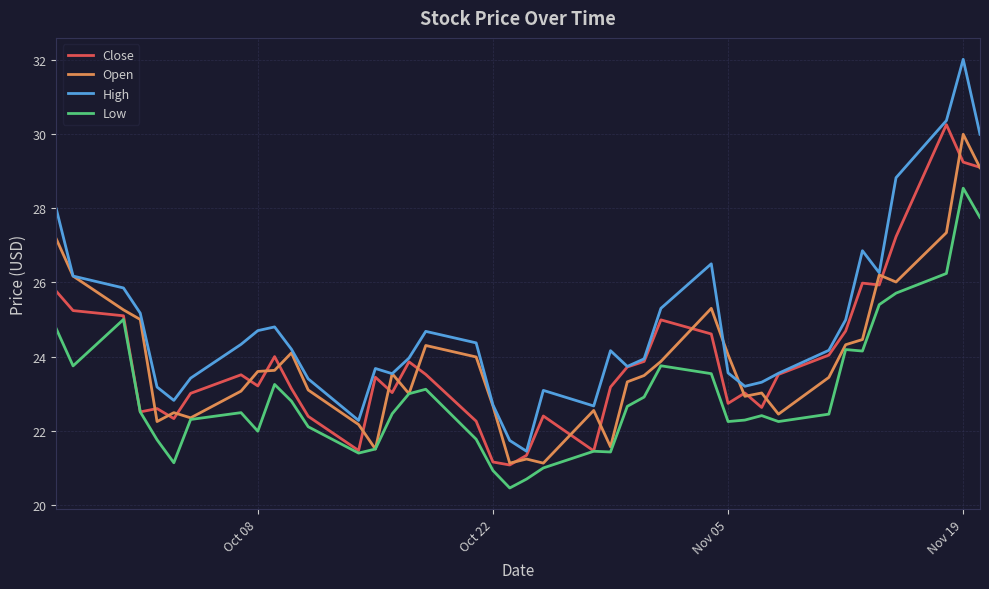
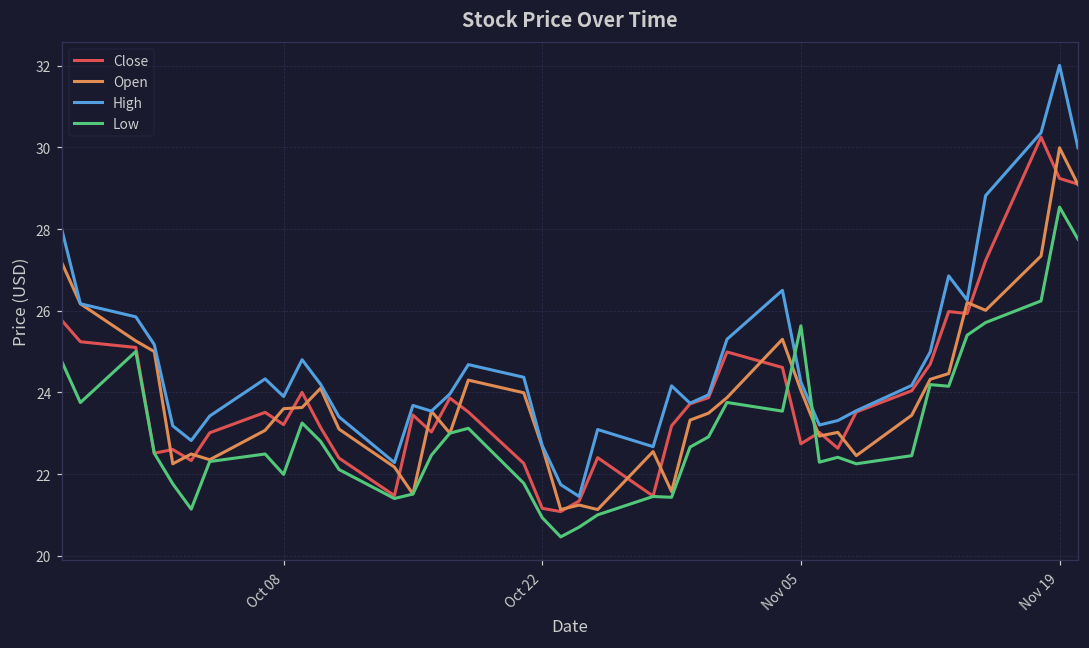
  {
    "High": {
-     "Oct 08": 24.7,
-     "Nov 05": 23.6,
+     "Oct 08": 23.9,
+     "Nov 05": 24.3,
      "Nov 19": 32.0
    },
    "Low": {
      "Oct 08": 22.0,
      "Oct 22": 20.9,
-     "Nov 05": 22.3,
+     "Nov 05": 25.6,
      "Nov 19": 28.5
    }
  }
